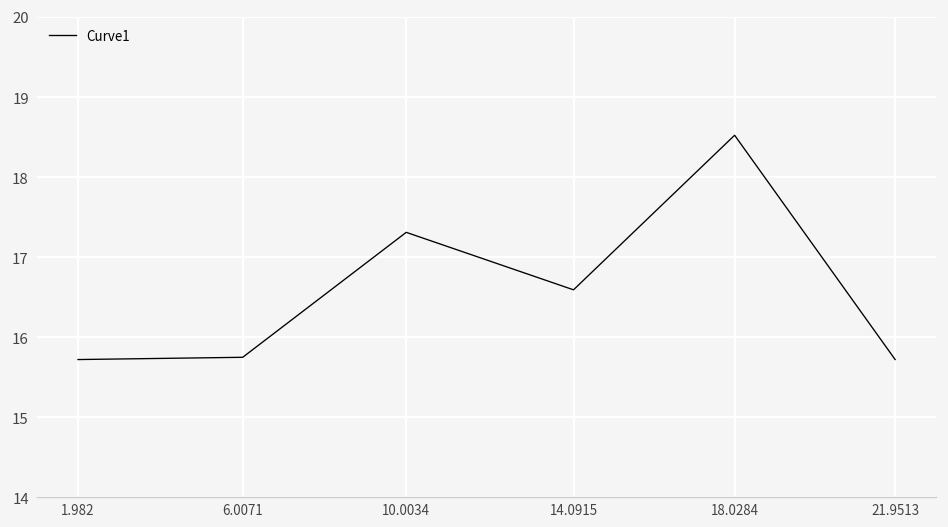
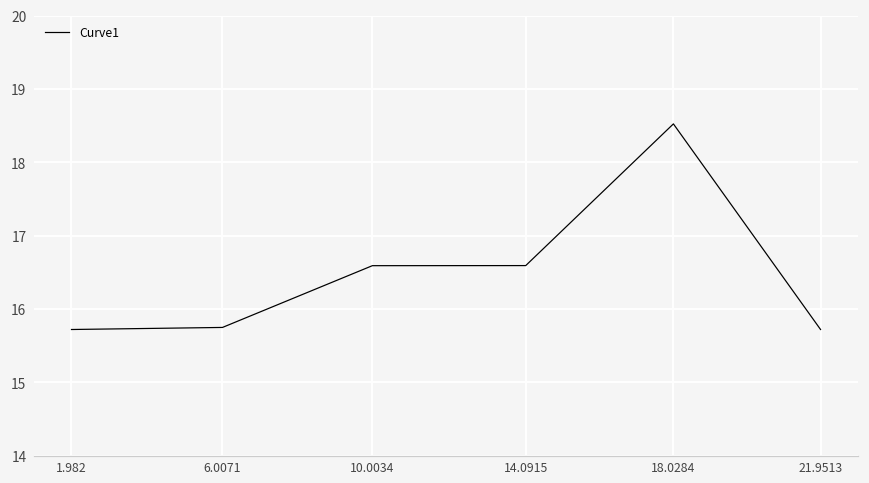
  {
    "1.982": 15.7,
    "6.0071": 15.7,
-   "10.0034": 17.3,
+   "10.0034": 16.6,
    "14.0915": 16.6,
    "18.0284": 18.5,
    "21.9513": 15.7
  }
